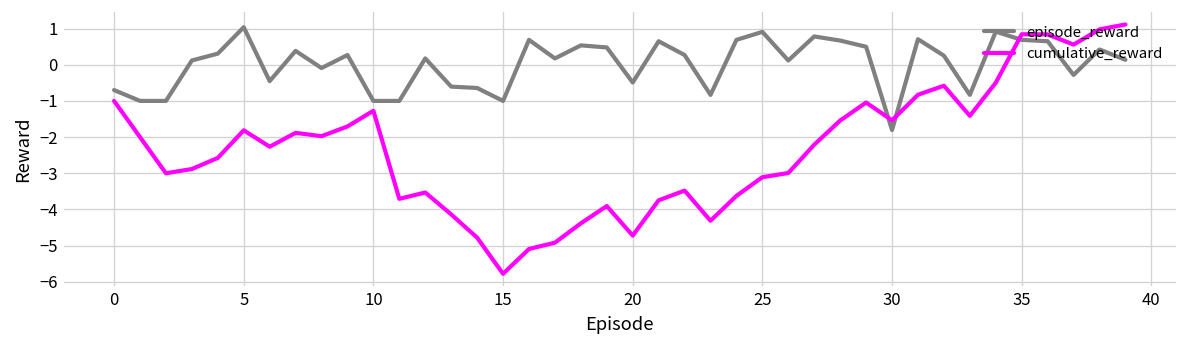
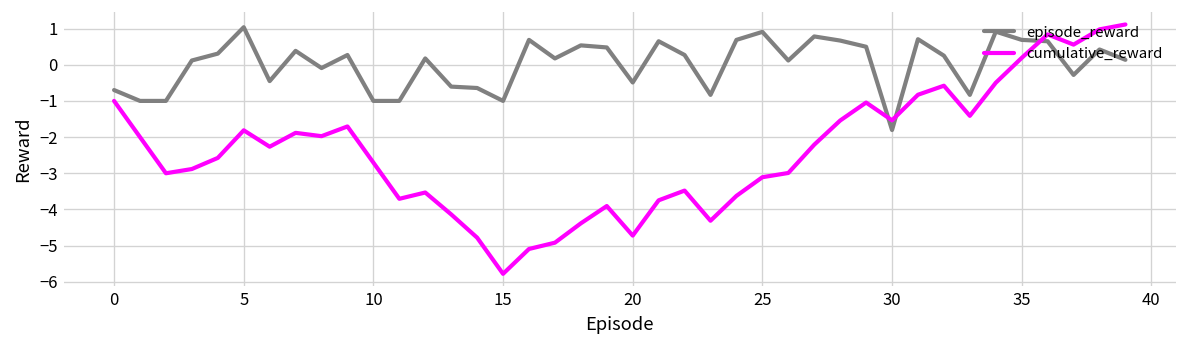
  {
    "episode_reward": {
      "0": -0.7,
      "5": 1.0,
      "10": -1.0,
      "15": -1.0,
      "20": -0.5,
      "25": 0.9,
      "30": -1.8,
      "35": 0.7
    },
    "cumulative_reward": {
      "0": -1.0,
      "5": -1.8,
-     "10": -1.3,
+     "10": -2.7,
      "15": -5.8,
      "20": -4.7,
      "25": -3.1,
      "30": -1.5,
-     "35": 0.8
+     "35": 0.2
    }
  }
